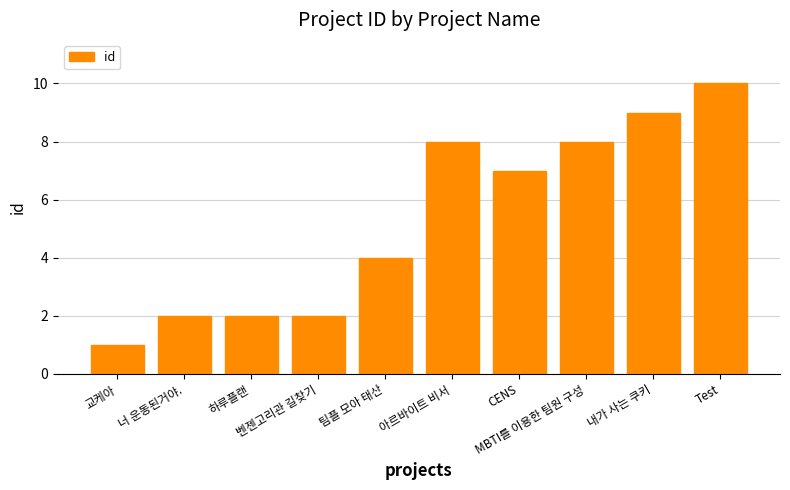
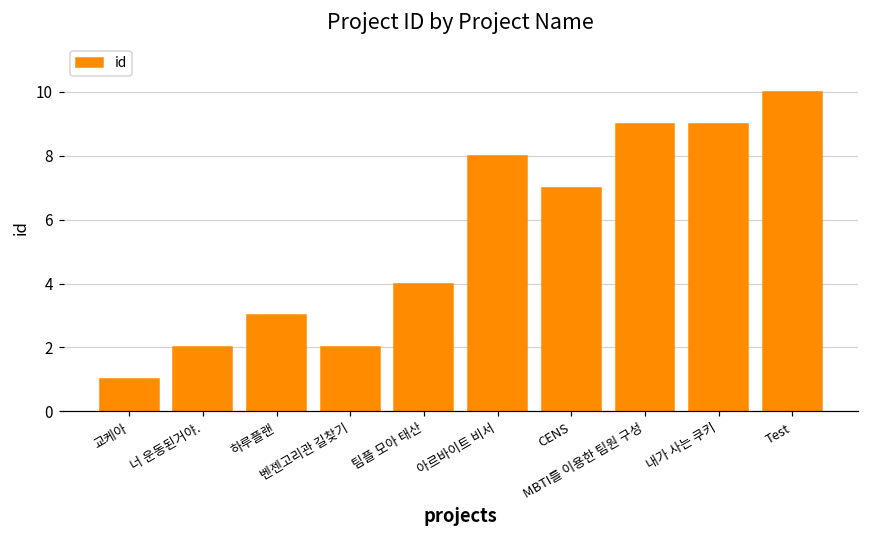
  {
    "교케아": 1,
    "너 운동된거야.": 2,
-   "하루플랜": 2,
+   "하루플랜": 3,
    "벤젠고리관 길찾기": 2,
    "팀플 모아 태산": 4,
    "아르바이트 비서": 8,
    "CENS": 7,
-   "MBTI를 이용한 팀원 구성": 8,
+   "MBTI를 이용한 팀원 구성": 9,
    "내가 사는 쿠키": 9,
    "Test": 10
  }
